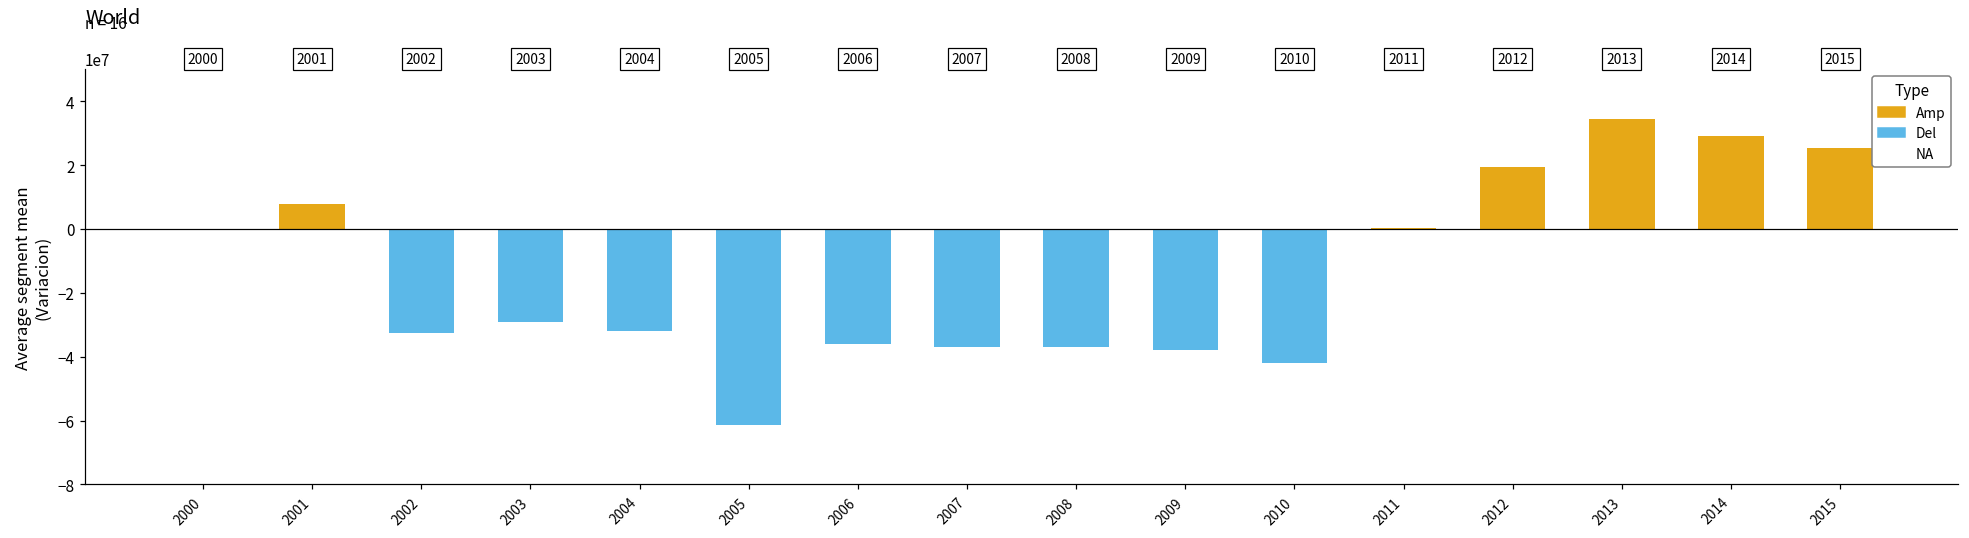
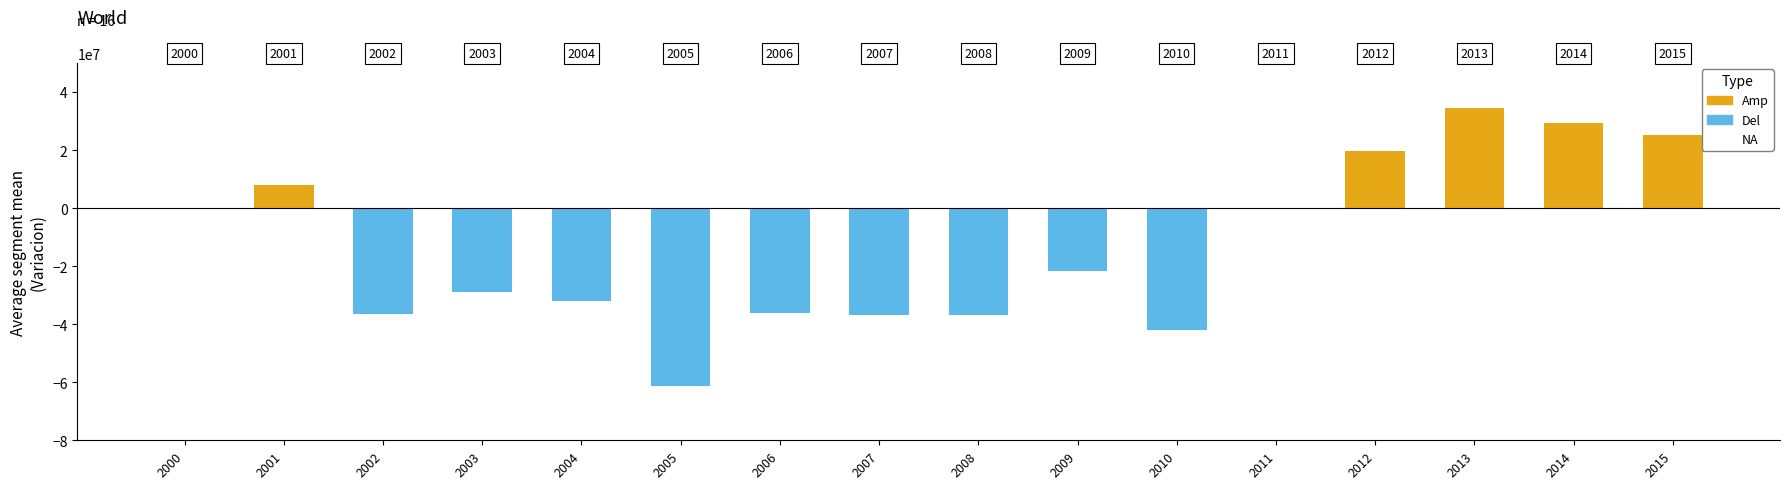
  {
    "Amp": {
      "2000": 0,
      "2001": 8000000,
      "2002": 0,
      "2003": 0,
      "2004": 0,
      "2005": 0,
      "2006": 0,
      "2007": 0,
      "2008": 0,
      "2009": 0,
      "2010": 0,
      "2012": 20000000,
      "2013": 34000000,
      "2014": 29000000,
      "2015": 25000000
    },
    "Del": {
      "2000": 0,
      "2001": 0,
-     "2002": -33000000,
+     "2002": -37000000,
      "2003": -29000000,
      "2004": -32000000,
      "2005": -61000000,
      "2006": -36000000,
      "2007": -37000000,
      "2008": -37000000,
-     "2009": -38000000,
+     "2009": -22000000,
      "2010": -42000000,
      "2011": 0,
      "2012": 0,
      "2013": 0,
      "2014": 0,
      "2015": 0
    }
  }
